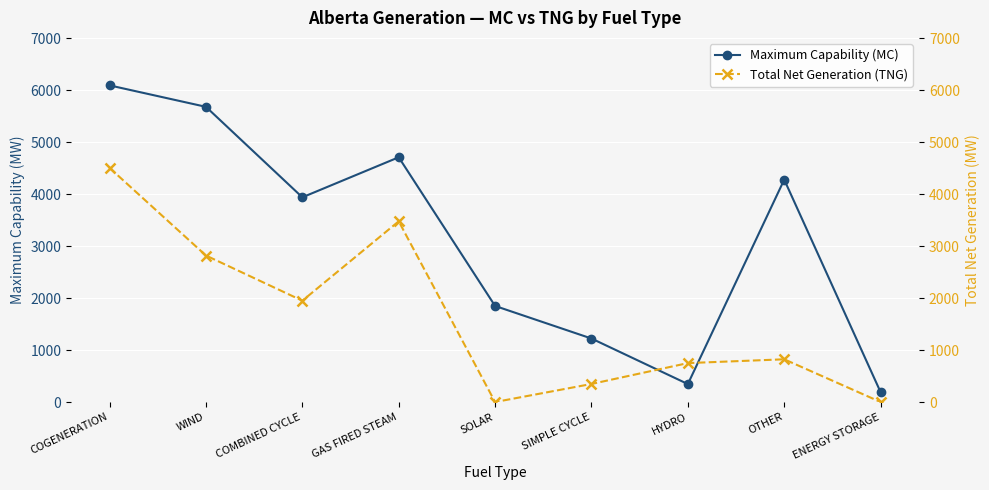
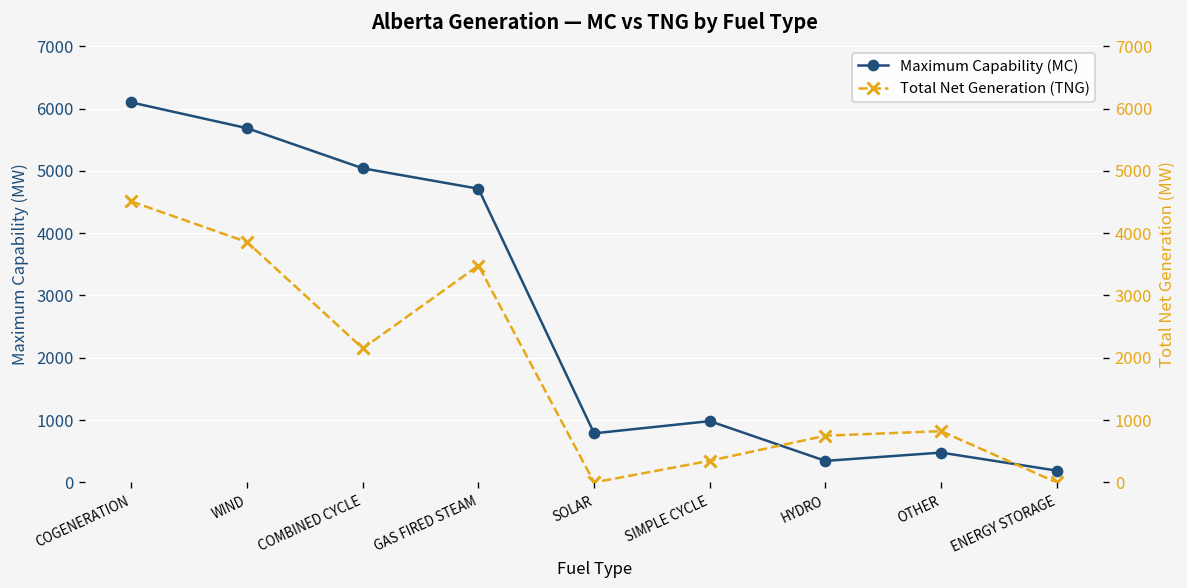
  {
    "Maximum Capability (MC)": {
      "COGENERATION": 6100,
      "WIND": 5700,
-     "COMBINED CYCLE": 3900,
+     "COMBINED CYCLE": 5000,
      "GAS FIRED STEAM": 4700,
-     "SOLAR": 1900,
-     "SIMPLE CYCLE": 1200,
+     "SOLAR": 800,
+     "SIMPLE CYCLE": 1000,
      "HYDRO": 300,
-     "OTHER": 4300,
+     "OTHER": 500,
      "ENERGY STORAGE": 200
    },
    "Total Net Generation (TNG)": {
      "COGENERATION": 4500,
-     "WIND": 2800,
-     "COMBINED CYCLE": 2000,
+     "WIND": 3900,
+     "COMBINED CYCLE": 2200,
      "GAS FIRED STEAM": 3500,
      "SOLAR": 0,
      "SIMPLE CYCLE": 300,
      "HYDRO": 800,
      "OTHER": 800,
      "ENERGY STORAGE": 0
    }
  }
